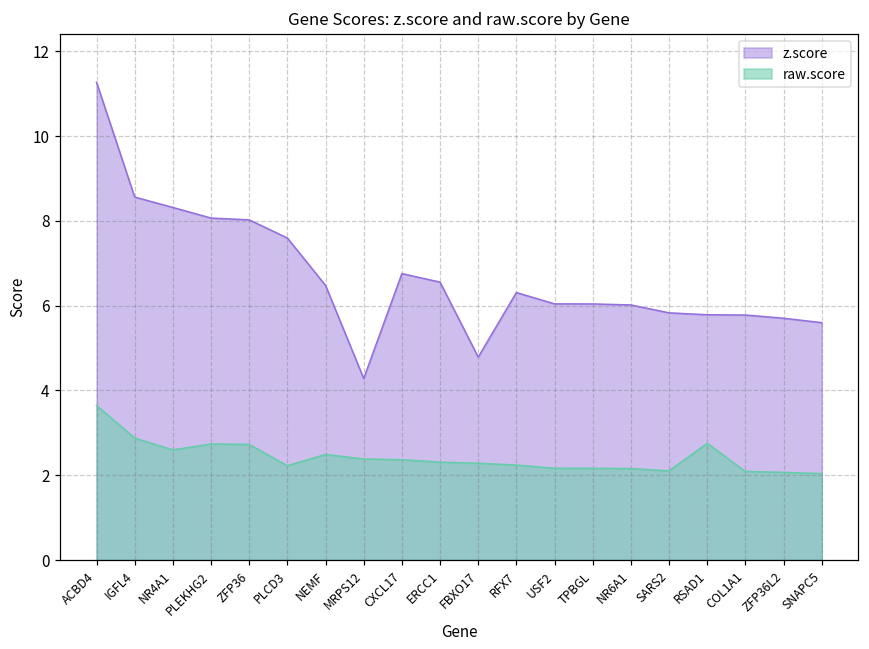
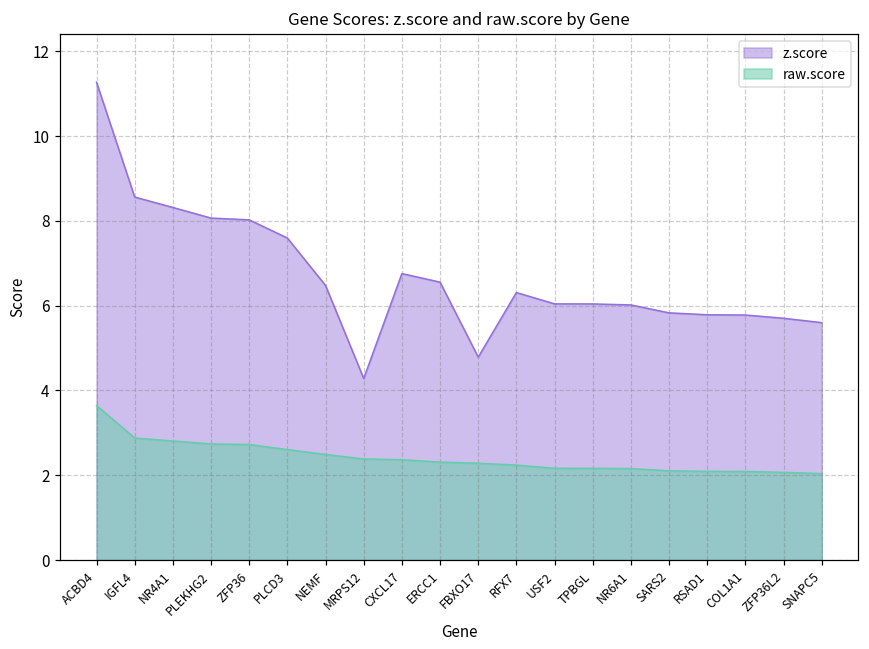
  {
    "z.score": {
      "ACBD4": 11.3,
      "IGFL4": 8.6,
      "NR4A1": 8.3,
      "PLEKHG2": 8.1,
      "ZFP36": 8.0,
      "PLCD3": 7.6,
      "NEMF": 6.5,
      "MRPS12": 4.3,
      "CXCL17": 6.8,
      "ERCC1": 6.6,
      "FBXO17": 4.8,
      "RFX7": 6.3,
      "USF2": 6.0,
      "TPBGL": 6.0,
      "NR6A1": 6.0,
      "SARS2": 5.8,
      "RSAD1": 5.8,
      "COL1A1": 5.8,
      "ZFP36L2": 5.7,
      "SNAPC5": 5.6
    },
    "raw.score": {
      "ACBD4": 3.6,
      "IGFL4": 2.9,
-     "NR4A1": 2.6,
+     "NR4A1": 2.8,
      "PLEKHG2": 2.7,
      "ZFP36": 2.7,
-     "PLCD3": 2.2,
+     "PLCD3": 2.6,
      "NEMF": 2.5,
      "MRPS12": 2.4,
      "CXCL17": 2.4,
      "ERCC1": 2.3,
      "FBXO17": 2.3,
      "RFX7": 2.2,
      "USF2": 2.2,
      "TPBGL": 2.2,
      "NR6A1": 2.2,
      "SARS2": 2.1,
-     "RSAD1": 2.8,
+     "RSAD1": 2.1,
      "COL1A1": 2.1,
      "ZFP36L2": 2.1,
      "SNAPC5": 2.0
    }
  }
